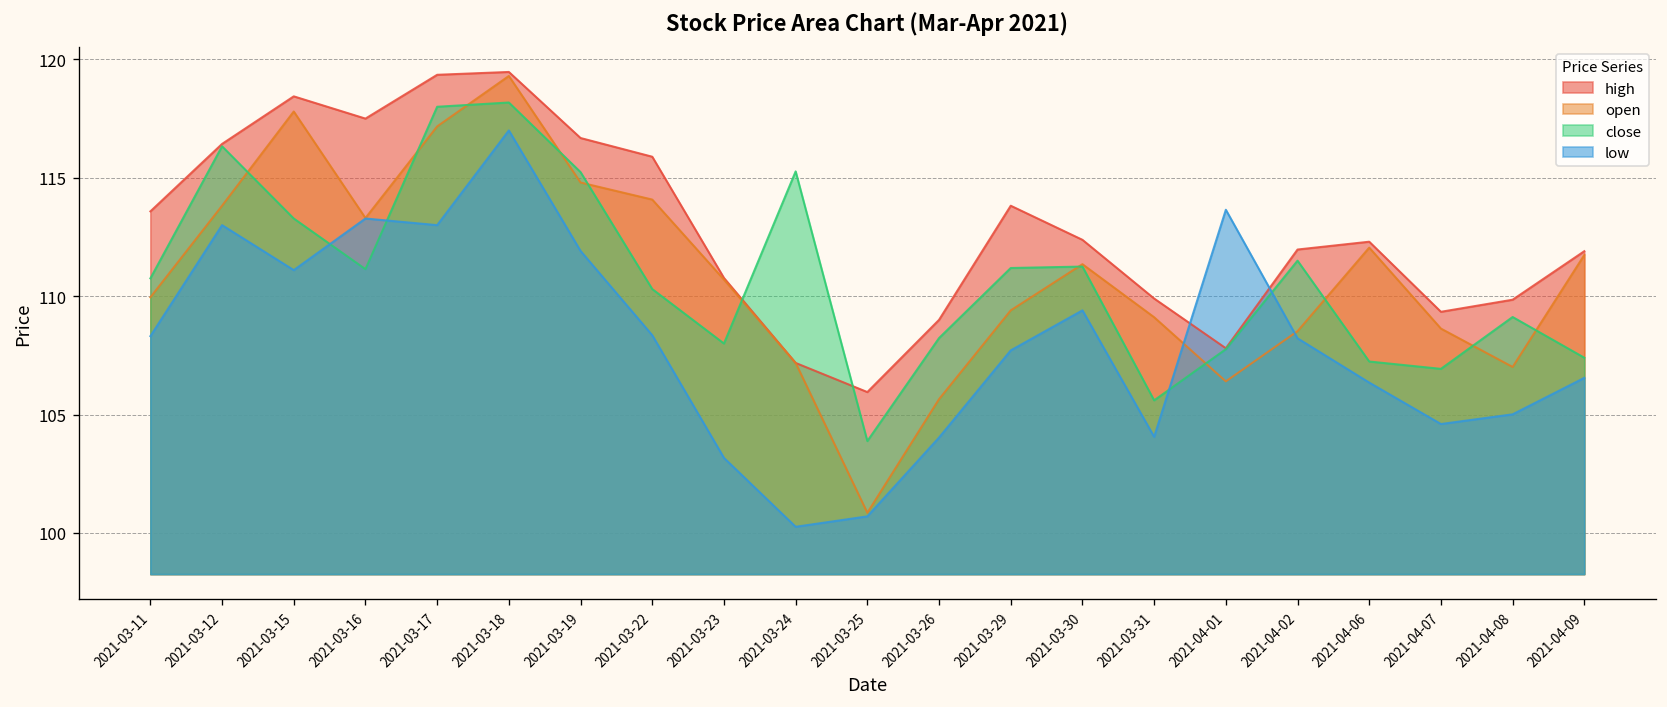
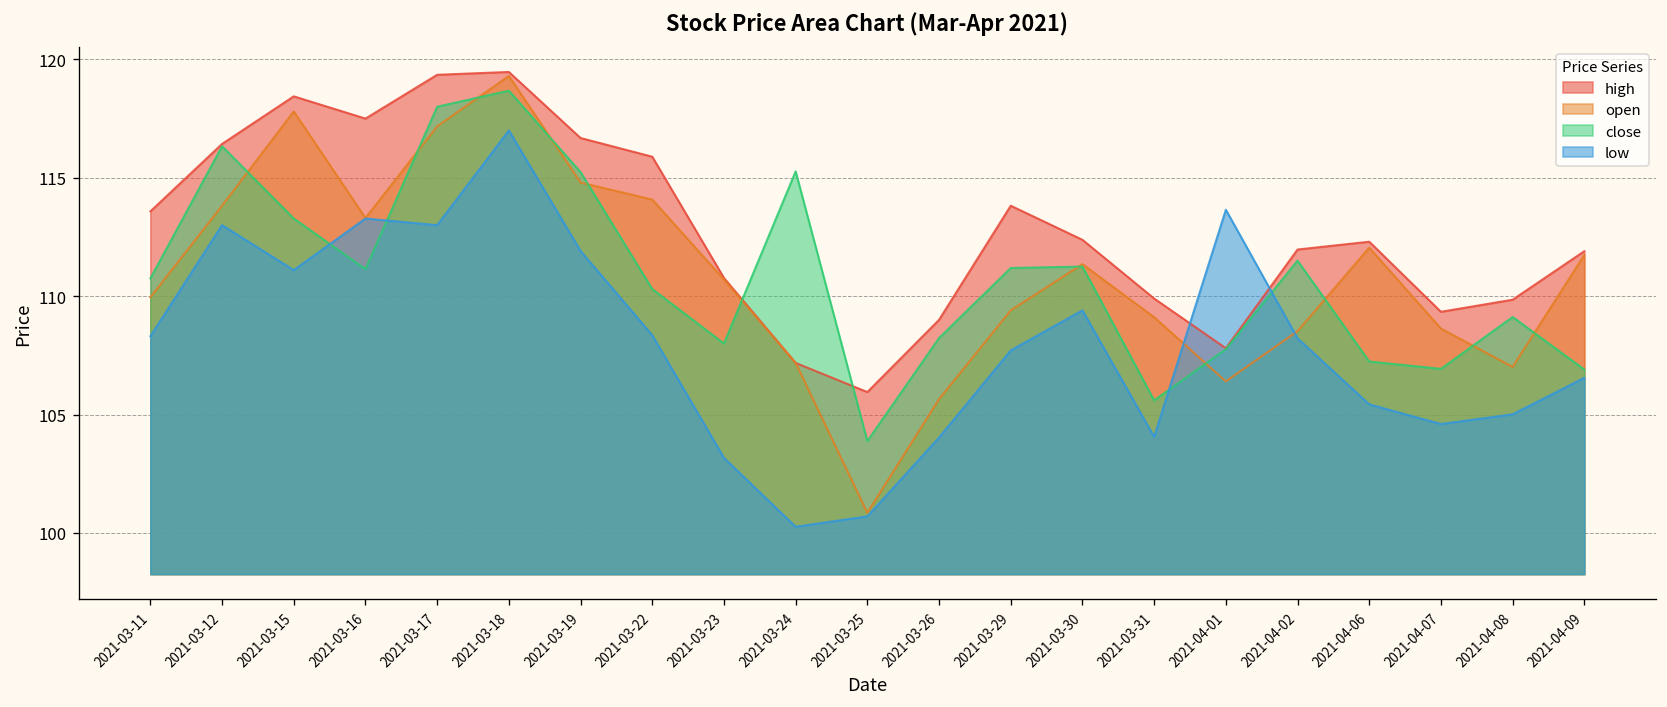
  {
    "close": {
      "2021-03-11": 110.8,
      "2021-03-15": 113.3,
      "2021-03-16": 111.1,
      "2021-03-17": 118.0,
-     "2021-03-18": 118.2,
+     "2021-03-18": 118.7,
      "2021-03-19": 115.2,
      "2021-03-22": 110.3,
      "2021-03-23": 108.0,
      "2021-03-24": 115.3,
      "2021-03-25": 103.9,
      "2021-03-26": 108.2,
      "2021-03-29": 111.2,
      "2021-03-31": 105.6,
      "2021-04-02": 111.5,
      "2021-04-06": 107.2,
      "2021-04-07": 106.9,
      "2021-04-08": 109.1,
-     "2021-04-09": 107.4
+     "2021-04-09": 106.9
    },
    "low": {
      "2021-03-11": 108.3,
      "2021-03-12": 113.0,
      "2021-03-15": 111.1,
      "2021-03-17": 113.0,
      "2021-03-18": 117.0,
      "2021-03-19": 111.9,
      "2021-03-22": 108.4,
      "2021-03-23": 103.2,
      "2021-03-24": 100.3,
      "2021-03-25": 100.7,
      "2021-03-26": 104.0,
      "2021-03-29": 107.7,
      "2021-03-30": 109.4,
      "2021-03-31": 104.1,
      "2021-04-01": 113.7,
      "2021-04-02": 108.2,
-     "2021-04-06": 106.4,
+     "2021-04-06": 105.4,
      "2021-04-07": 104.6,
      "2021-04-08": 105.0,
      "2021-04-09": 106.6
    }
  }
